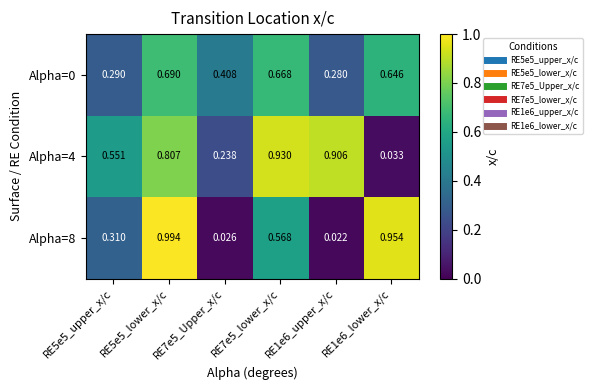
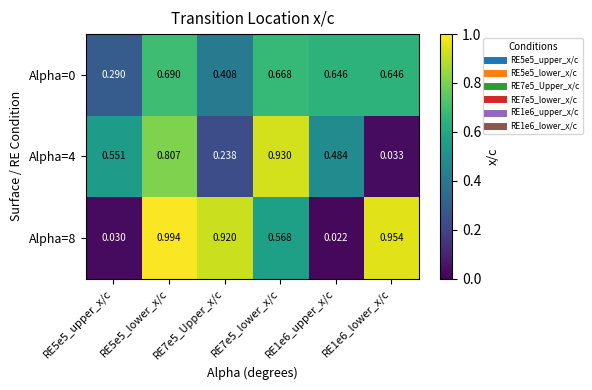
  {
    "Alpha=0": {
      "RE5e5_upper_x/c": 0.290,
      "RE5e5_lower_x/c": 0.690,
      "RE7e5_Upper_x/c": 0.408,
      "RE7e5_lower_x/c": 0.668,
-     "RE1e6_upper_x/c": 0.280,
+     "RE1e6_upper_x/c": 0.646,
      "RE1e6_lower_x/c": 0.646
    },
    "Alpha=4": {
      "RE5e5_upper_x/c": 0.551,
      "RE5e5_lower_x/c": 0.807,
      "RE7e5_Upper_x/c": 0.238,
      "RE7e5_lower_x/c": 0.930,
-     "RE1e6_upper_x/c": 0.906,
+     "RE1e6_upper_x/c": 0.484,
      "RE1e6_lower_x/c": 0.033
    },
    "Alpha=8": {
-     "RE5e5_upper_x/c": 0.310,
+     "RE5e5_upper_x/c": 0.030,
      "RE5e5_lower_x/c": 0.994,
-     "RE7e5_Upper_x/c": 0.026,
+     "RE7e5_Upper_x/c": 0.920,
      "RE7e5_lower_x/c": 0.568,
      "RE1e6_upper_x/c": 0.022,
      "RE1e6_lower_x/c": 0.954
    }
  }
